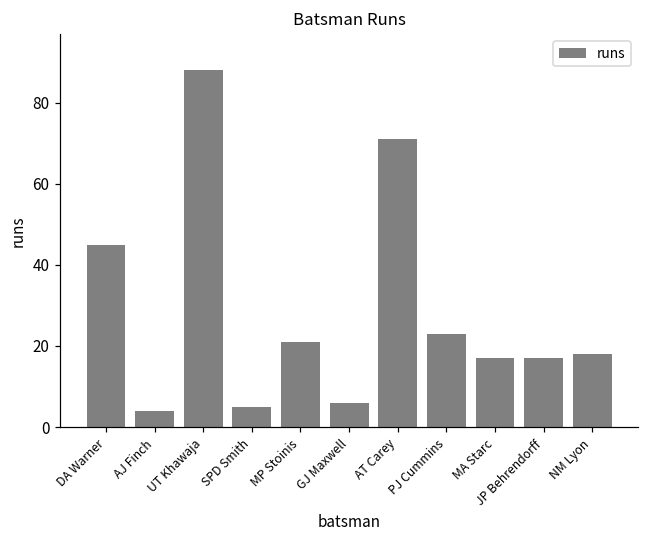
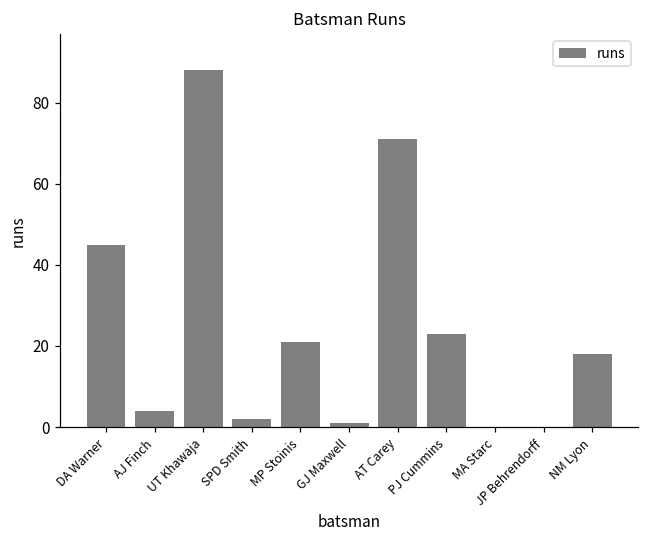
  {
    "DA Warner": 45,
    "AJ Finch": 4,
    "UT Khawaja": 88,
-   "SPD Smith": 5,
+   "SPD Smith": 2,
    "MP Stoinis": 21,
-   "GJ Maxwell": 6,
+   "GJ Maxwell": 1,
    "AT Carey": 71,
    "PJ Cummins": 23,
-   "MA Starc": 17,
-   "JP Behrendorff": 17,
+   "MA Starc": 0,
+   "JP Behrendorff": 0,
    "NM Lyon": 18
  }
